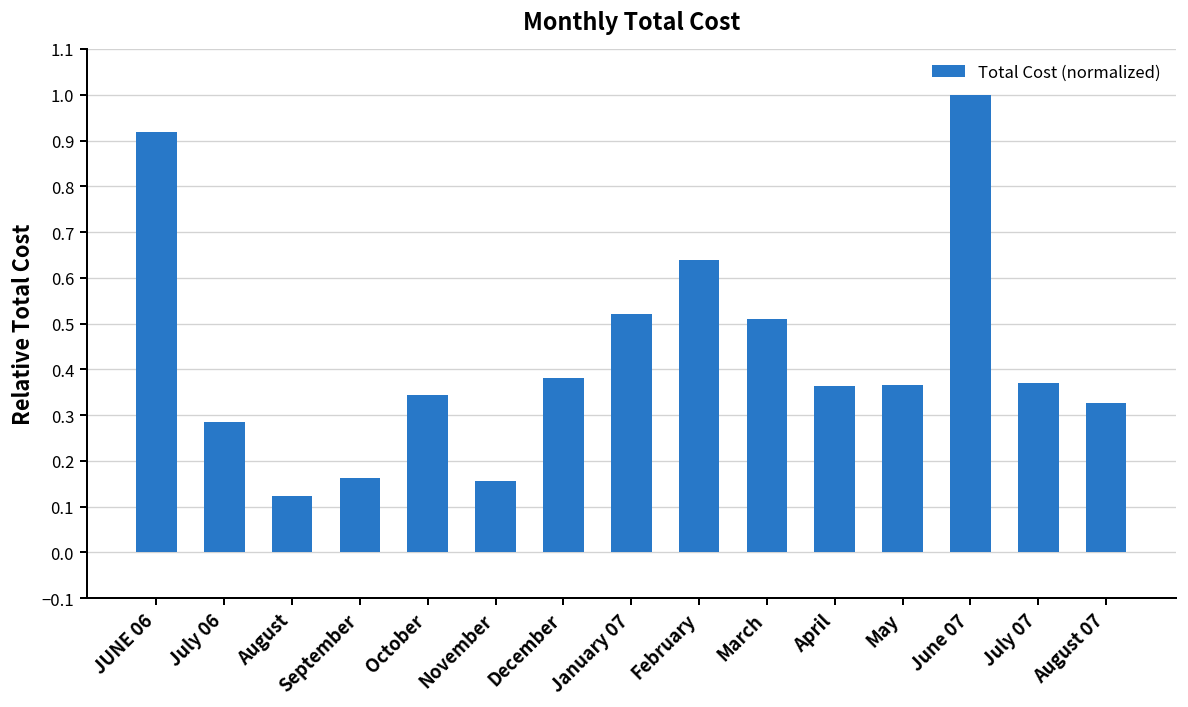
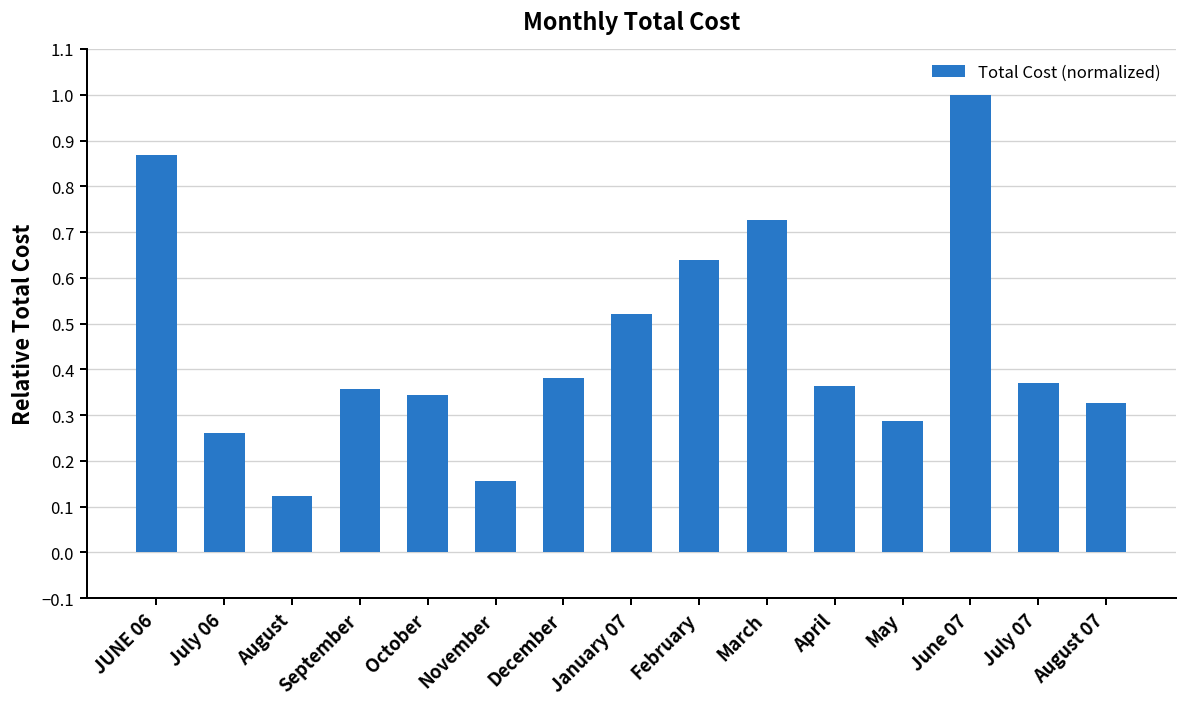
  {
-   "JUNE 06": 0.92,
-   "July 06": 0.29,
+   "JUNE 06": 0.87,
+   "July 06": 0.26,
    "August": 0.12,
-   "September": 0.16,
+   "September": 0.36,
    "October": 0.34,
    "November": 0.16,
    "December": 0.38,
    "January 07": 0.52,
    "February": 0.64,
-   "March": 0.51,
+   "March": 0.73,
    "April": 0.36,
-   "May": 0.37,
+   "May": 0.29,
    "June 07": 1.00,
    "July 07": 0.37,
    "August 07": 0.33
  }
